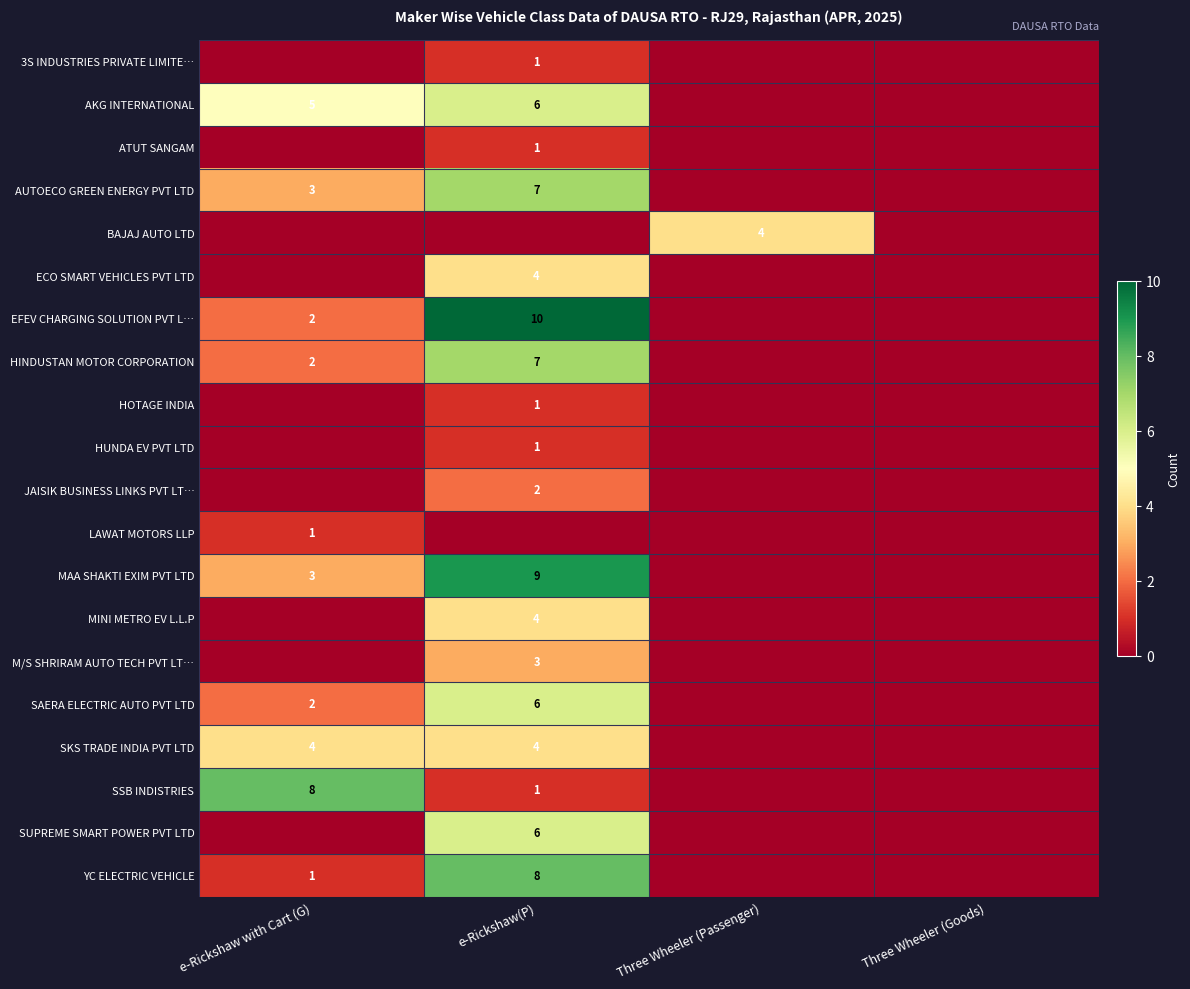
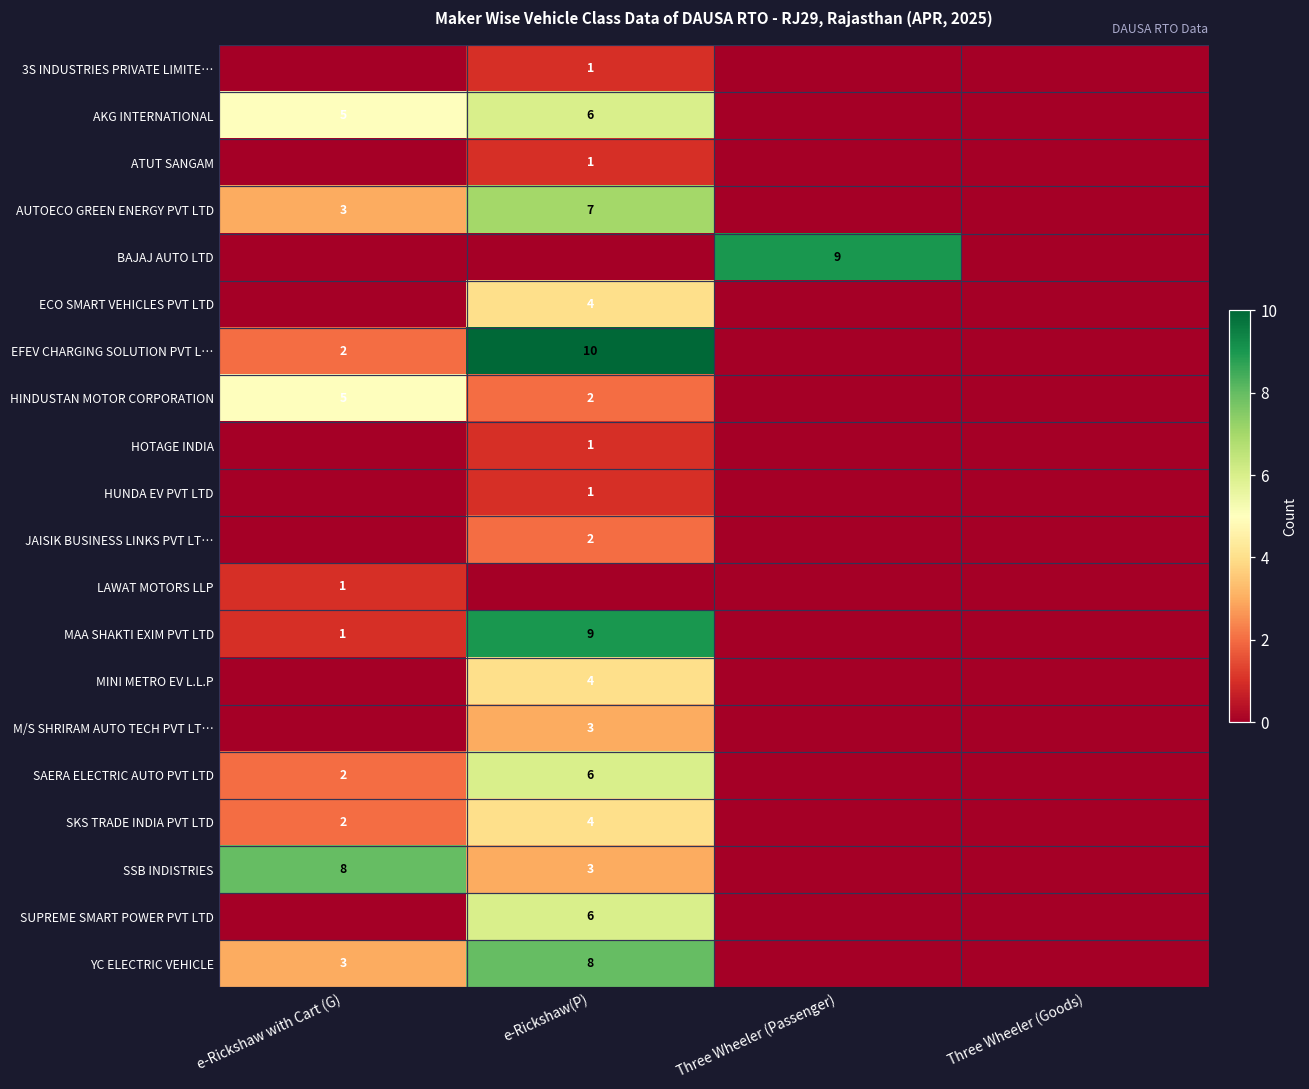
  {
    "3S INDUSTRIES PRIVATE LIMITE…": {
      "e-Rickshaw(P)": 1
    },
    "AKG INTERNATIONAL": {
      "e-Rickshaw with Cart (G)": 5,
      "e-Rickshaw(P)": 6
    },
    "ATUT SANGAM": {
      "e-Rickshaw(P)": 1
    },
    "AUTOECO GREEN ENERGY PVT LTD": {
      "e-Rickshaw with Cart (G)": 3,
      "e-Rickshaw(P)": 7
    },
    "BAJAJ AUTO LTD": {
-     "Three Wheeler (Passenger)": 4
+     "Three Wheeler (Passenger)": 9
    },
    "ECO SMART VEHICLES PVT LTD": {
      "e-Rickshaw(P)": 4
    },
    "EFEV CHARGING SOLUTION PVT L…": {
      "e-Rickshaw with Cart (G)": 2,
      "e-Rickshaw(P)": 10
    },
    "HINDUSTAN MOTOR CORPORATION": {
-     "e-Rickshaw with Cart (G)": 2,
-     "e-Rickshaw(P)": 7
+     "e-Rickshaw with Cart (G)": 5,
+     "e-Rickshaw(P)": 2
    },
    "HOTAGE INDIA": {
      "e-Rickshaw(P)": 1
    },
    "HUNDA EV PVT LTD": {
      "e-Rickshaw(P)": 1
    },
    "JAISIK BUSINESS LINKS PVT LT…": {
      "e-Rickshaw(P)": 2
    },
    "LAWAT MOTORS LLP": {
      "e-Rickshaw with Cart (G)": 1
    },
    "MAA SHAKTI EXIM PVT LTD": {
-     "e-Rickshaw with Cart (G)": 3,
+     "e-Rickshaw with Cart (G)": 1,
      "e-Rickshaw(P)": 9
    },
    "MINI METRO EV L.L.P": {
      "e-Rickshaw(P)": 4
    },
    "M/S SHRIRAM AUTO TECH PVT LT…": {
      "e-Rickshaw(P)": 3
    },
    "SAERA ELECTRIC AUTO PVT LTD": {
      "e-Rickshaw with Cart (G)": 2,
      "e-Rickshaw(P)": 6
    },
    "SKS TRADE INDIA PVT LTD": {
-     "e-Rickshaw with Cart (G)": 4,
+     "e-Rickshaw with Cart (G)": 2,
      "e-Rickshaw(P)": 4
    },
    "SSB INDISTRIES": {
      "e-Rickshaw with Cart (G)": 8,
-     "e-Rickshaw(P)": 1
+     "e-Rickshaw(P)": 3
    },
    "SUPREME SMART POWER PVT LTD": {
      "e-Rickshaw(P)": 6
    },
    "YC ELECTRIC VEHICLE": {
-     "e-Rickshaw with Cart (G)": 1,
+     "e-Rickshaw with Cart (G)": 3,
      "e-Rickshaw(P)": 8
    }
  }
